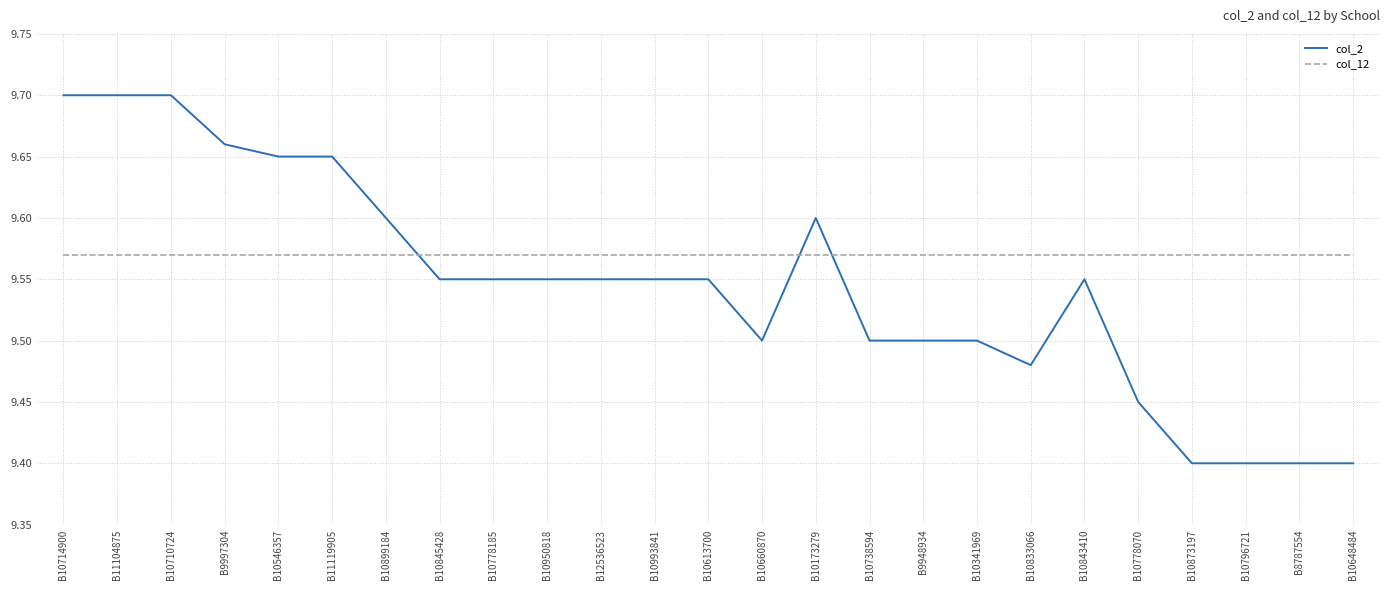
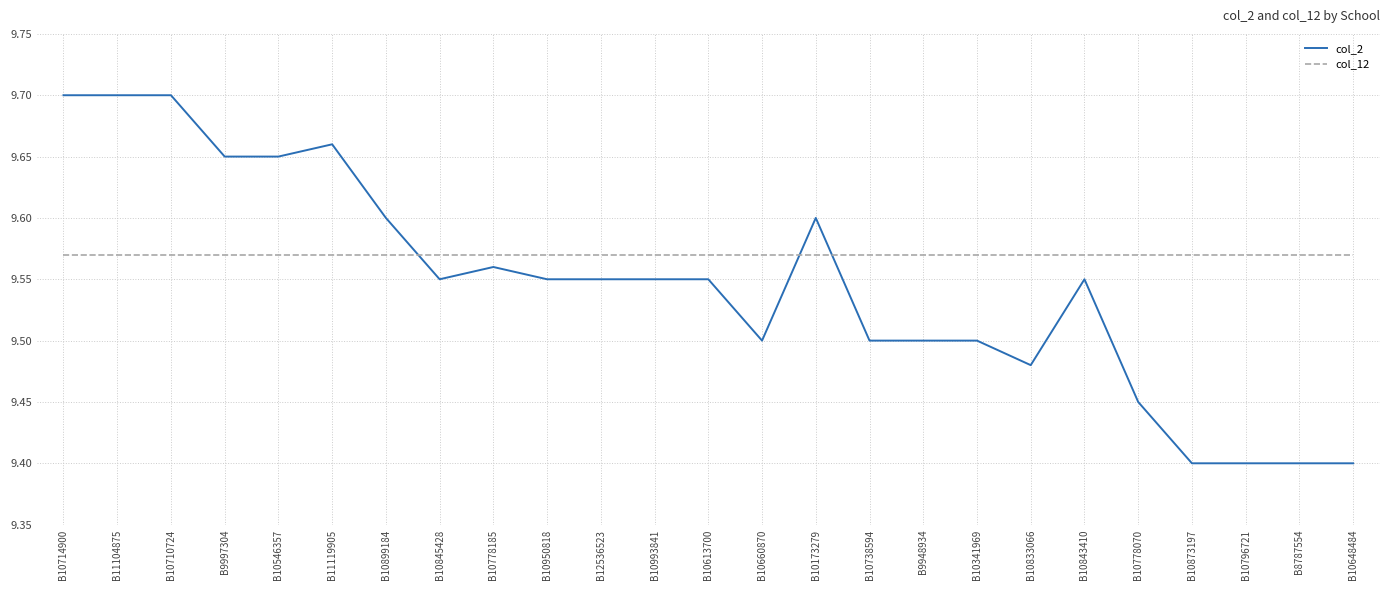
  {
    "col_2": {
      "B10714900": 9.70,
      "B11104875": 9.70,
      "B10710724": 9.70,
-     "B9997304": 9.66,
+     "B9997304": 9.65,
      "B10546357": 9.65,
-     "B11119905": 9.65,
+     "B11119905": 9.66,
      "B10899184": 9.60,
      "B10845428": 9.55,
-     "B10778185": 9.55,
+     "B10778185": 9.56,
      "B10950818": 9.55,
      "B12536523": 9.55,
      "B10993841": 9.55,
      "B10613700": 9.55,
      "B10660870": 9.50,
      "B10173279": 9.60,
      "B10738594": 9.50,
      "B9948934": 9.50,
      "B10341969": 9.50,
      "B10833066": 9.48,
      "B10843410": 9.55,
      "B10778070": 9.45,
      "B10873197": 9.40,
      "B10796721": 9.40,
      "B8787554": 9.40,
      "B10648484": 9.40
    },
    "col_12": {
      "B10714900": 9.57,
      "B11104875": 9.57,
      "B10710724": 9.57,
      "B9997304": 9.57,
      "B10546357": 9.57,
      "B11119905": 9.57,
      "B10899184": 9.57,
      "B10845428": 9.57,
      "B10778185": 9.57,
      "B10950818": 9.57,
      "B12536523": 9.57,
      "B10993841": 9.57,
      "B10613700": 9.57,
      "B10660870": 9.57,
      "B10173279": 9.57,
      "B10738594": 9.57,
      "B9948934": 9.57,
      "B10341969": 9.57,
      "B10833066": 9.57,
      "B10843410": 9.57,
      "B10778070": 9.57,
      "B10873197": 9.57,
      "B10796721": 9.57,
      "B8787554": 9.57,
      "B10648484": 9.57
    }
  }
